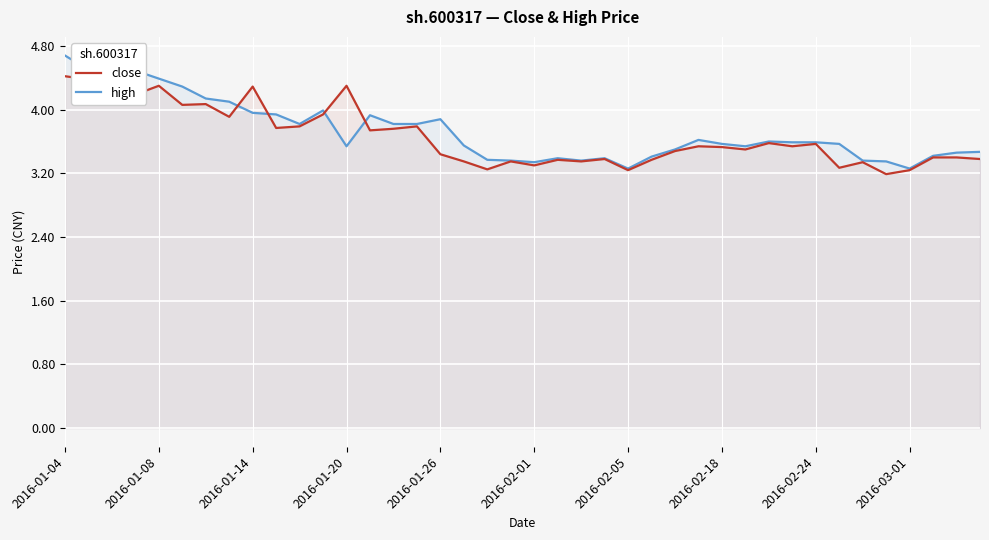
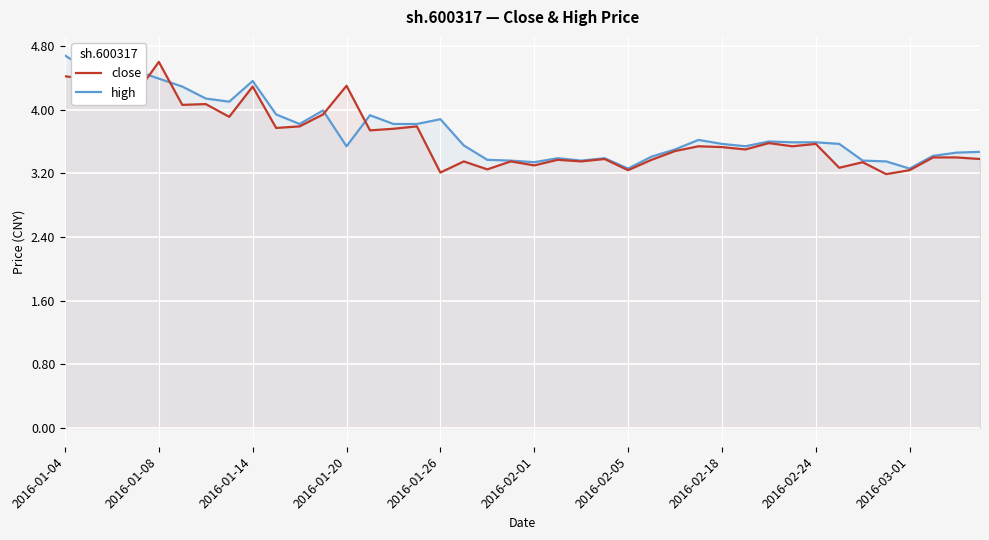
  {
    "close": {
      "2016-01-04": 4.4,
-     "2016-01-08": 4.3,
+     "2016-01-08": 4.6,
      "2016-01-14": 4.3,
      "2016-01-20": 4.3,
-     "2016-01-26": 3.4,
+     "2016-01-26": 3.2,
      "2016-02-01": 3.3,
      "2016-02-18": 3.5
    },
    "high": {
      "2016-01-04": 4.7,
      "2016-01-08": 4.4,
-     "2016-01-14": 4.0,
+     "2016-01-14": 4.4,
      "2016-01-20": 3.5,
      "2016-01-26": 3.9,
      "2016-02-01": 3.3,
      "2016-02-18": 3.6
    }
  }
